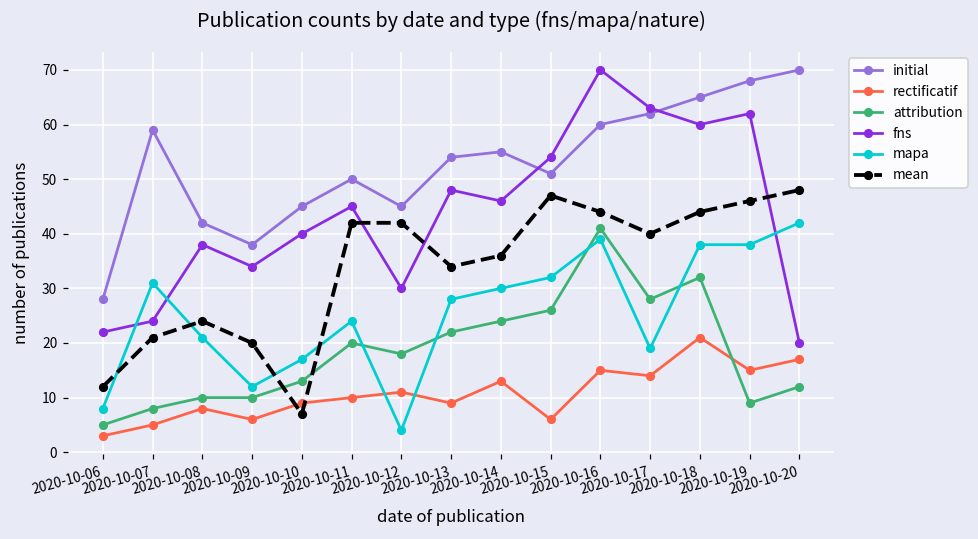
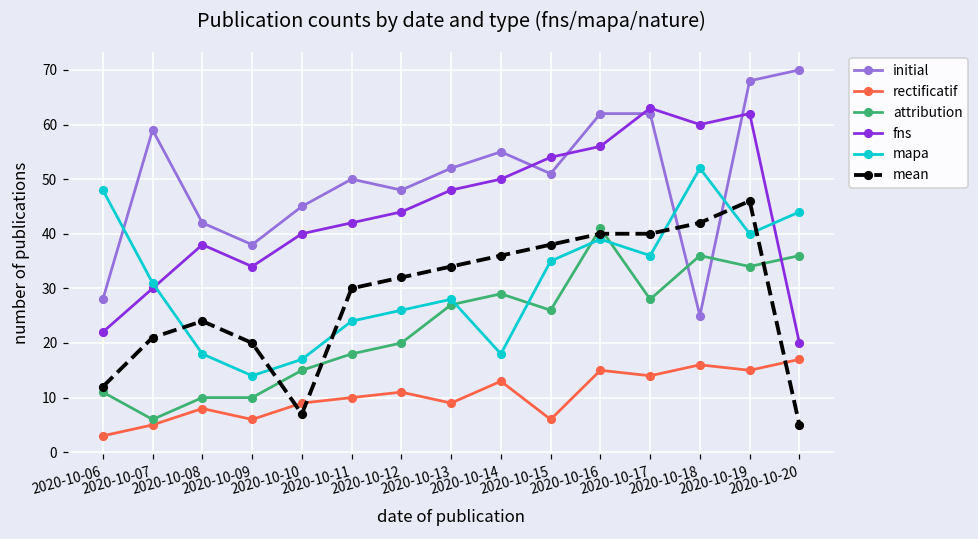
  {
    "initial": {
      "2020-10-06": 28,
      "2020-10-07": 59,
      "2020-10-08": 42,
      "2020-10-09": 38,
      "2020-10-10": 45,
      "2020-10-11": 50,
-     "2020-10-12": 45,
-     "2020-10-13": 54,
+     "2020-10-12": 48,
+     "2020-10-13": 52,
      "2020-10-14": 55,
      "2020-10-15": 51,
-     "2020-10-16": 60,
+     "2020-10-16": 62,
      "2020-10-17": 62,
-     "2020-10-18": 65,
+     "2020-10-18": 25,
      "2020-10-19": 68,
      "2020-10-20": 70
    },
    "rectificatif": {
      "2020-10-06": 3,
      "2020-10-07": 5,
      "2020-10-08": 8,
      "2020-10-09": 6,
      "2020-10-10": 9,
      "2020-10-11": 10,
      "2020-10-12": 11,
      "2020-10-13": 9,
      "2020-10-14": 13,
      "2020-10-15": 6,
      "2020-10-16": 15,
      "2020-10-17": 14,
-     "2020-10-18": 21,
+     "2020-10-18": 16,
      "2020-10-19": 15,
      "2020-10-20": 17
    },
    "attribution": {
-     "2020-10-06": 5,
-     "2020-10-07": 8,
+     "2020-10-06": 11,
+     "2020-10-07": 6,
      "2020-10-08": 10,
      "2020-10-09": 10,
-     "2020-10-10": 13,
-     "2020-10-11": 20,
-     "2020-10-12": 18,
-     "2020-10-13": 22,
-     "2020-10-14": 24,
+     "2020-10-10": 15,
+     "2020-10-11": 18,
+     "2020-10-12": 20,
+     "2020-10-13": 27,
+     "2020-10-14": 29,
      "2020-10-15": 26,
      "2020-10-16": 41,
      "2020-10-17": 28,
-     "2020-10-18": 32,
-     "2020-10-19": 9,
-     "2020-10-20": 12
+     "2020-10-18": 36,
+     "2020-10-19": 34,
+     "2020-10-20": 36
    },
    "fns": {
      "2020-10-06": 22,
-     "2020-10-07": 24,
+     "2020-10-07": 30,
      "2020-10-08": 38,
      "2020-10-09": 34,
      "2020-10-10": 40,
-     "2020-10-11": 45,
-     "2020-10-12": 30,
+     "2020-10-11": 42,
+     "2020-10-12": 44,
      "2020-10-13": 48,
-     "2020-10-14": 46,
+     "2020-10-14": 50,
      "2020-10-15": 54,
-     "2020-10-16": 70,
+     "2020-10-16": 56,
      "2020-10-17": 63,
      "2020-10-18": 60,
      "2020-10-19": 62,
      "2020-10-20": 20
    },
    "mapa": {
-     "2020-10-06": 8,
+     "2020-10-06": 48,
      "2020-10-07": 31,
-     "2020-10-08": 21,
-     "2020-10-09": 12,
+     "2020-10-08": 18,
+     "2020-10-09": 14,
      "2020-10-10": 17,
      "2020-10-11": 24,
-     "2020-10-12": 4,
+     "2020-10-12": 26,
      "2020-10-13": 28,
-     "2020-10-14": 30,
-     "2020-10-15": 32,
+     "2020-10-14": 18,
+     "2020-10-15": 35,
      "2020-10-16": 39,
-     "2020-10-17": 19,
-     "2020-10-18": 38,
-     "2020-10-19": 38,
-     "2020-10-20": 42
+     "2020-10-17": 36,
+     "2020-10-18": 52,
+     "2020-10-19": 40,
+     "2020-10-20": 44
    },
    "mean": {
      "2020-10-06": 12,
      "2020-10-07": 21,
      "2020-10-08": 24,
      "2020-10-09": 20,
      "2020-10-10": 7,
-     "2020-10-11": 42,
-     "2020-10-12": 42,
+     "2020-10-11": 30,
+     "2020-10-12": 32,
      "2020-10-13": 34,
      "2020-10-14": 36,
-     "2020-10-15": 47,
-     "2020-10-16": 44,
+     "2020-10-15": 38,
+     "2020-10-16": 40,
      "2020-10-17": 40,
-     "2020-10-18": 44,
+     "2020-10-18": 42,
      "2020-10-19": 46,
-     "2020-10-20": 48
+     "2020-10-20": 5
    }
  }
